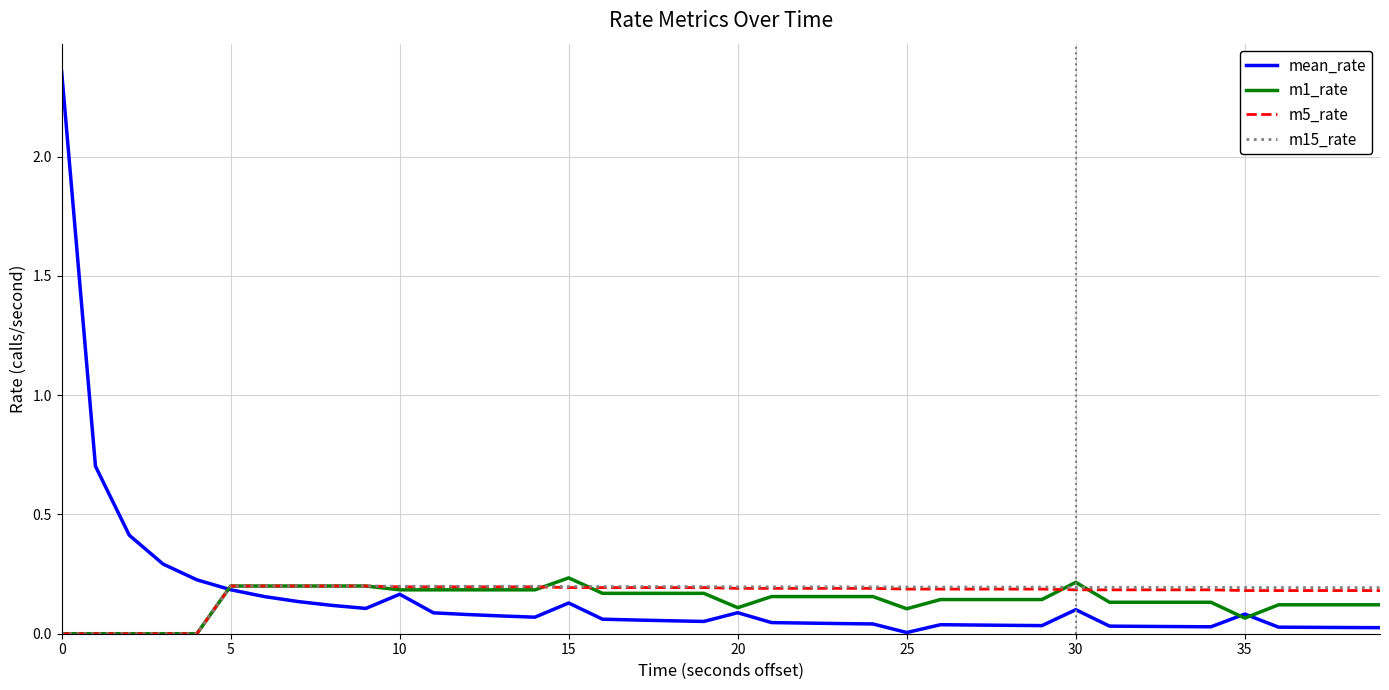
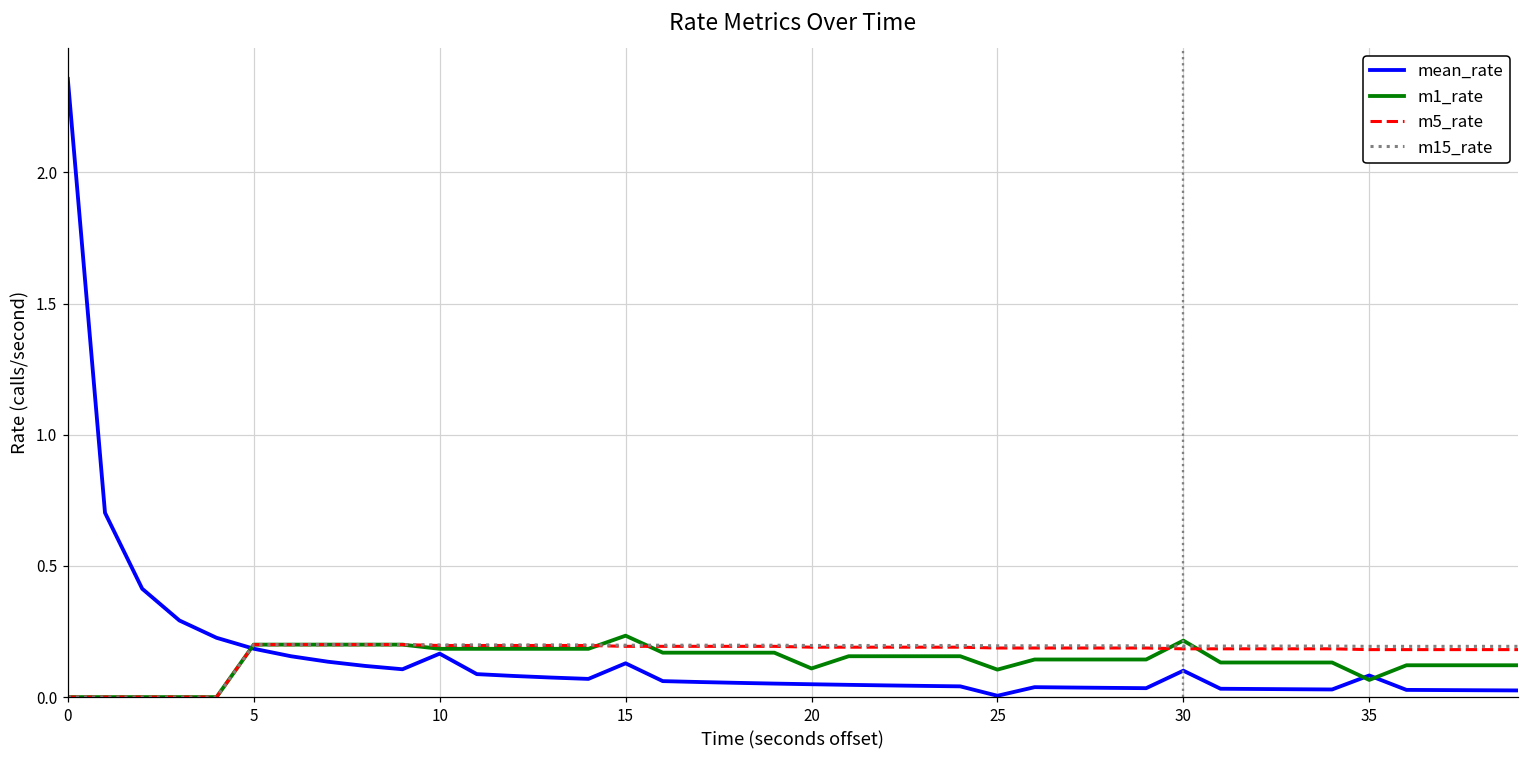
  {
    "mean_rate": {
      "0": 2.36,
      "5": 0.18,
      "10": 0.17,
      "15": 0.13,
-     "20": 0.09,
+     "20": 0.05,
      "25": 0.01,
      "30": 0.10,
      "35": 0.08
    },
    "m1_rate": {
      "10": 0.18,
      "15": 0.23,
      "20": 0.11,
      "25": 0.10,
      "30": 0.22,
      "35": 0.07
    },
    "m5_rate": {
      "35": 0.18
    },
    "m15_rate": {
      "35": 0.19
    }
  }
